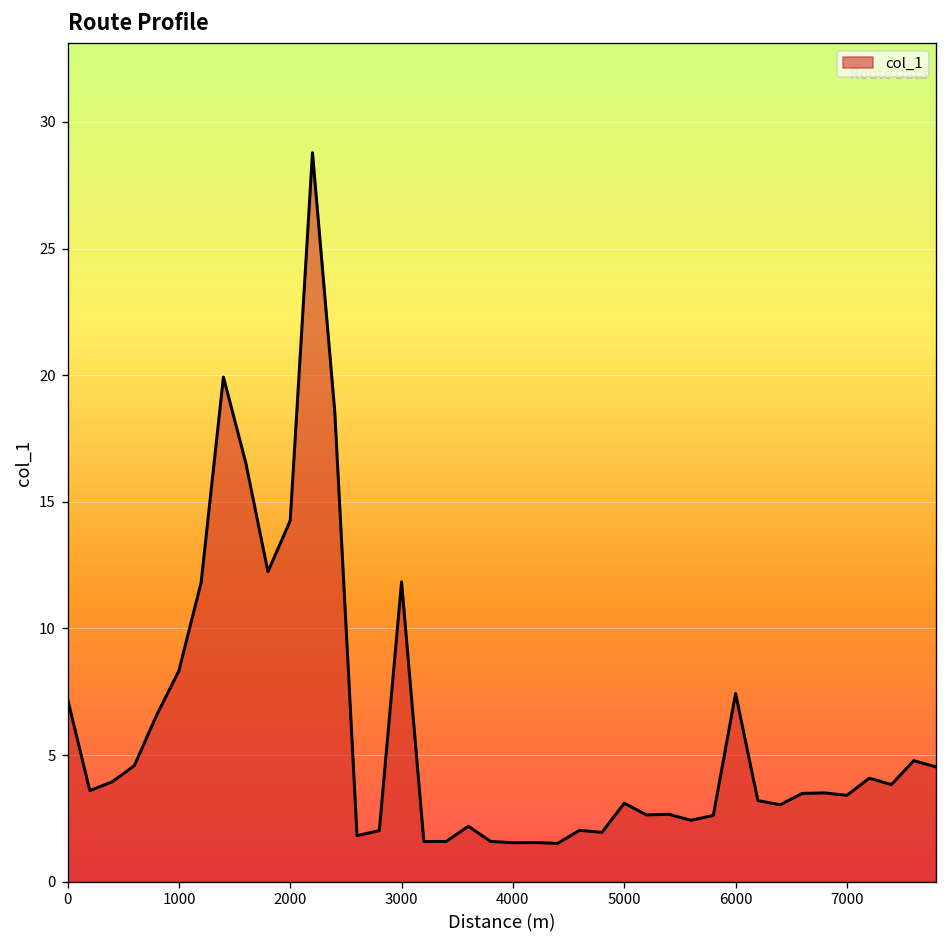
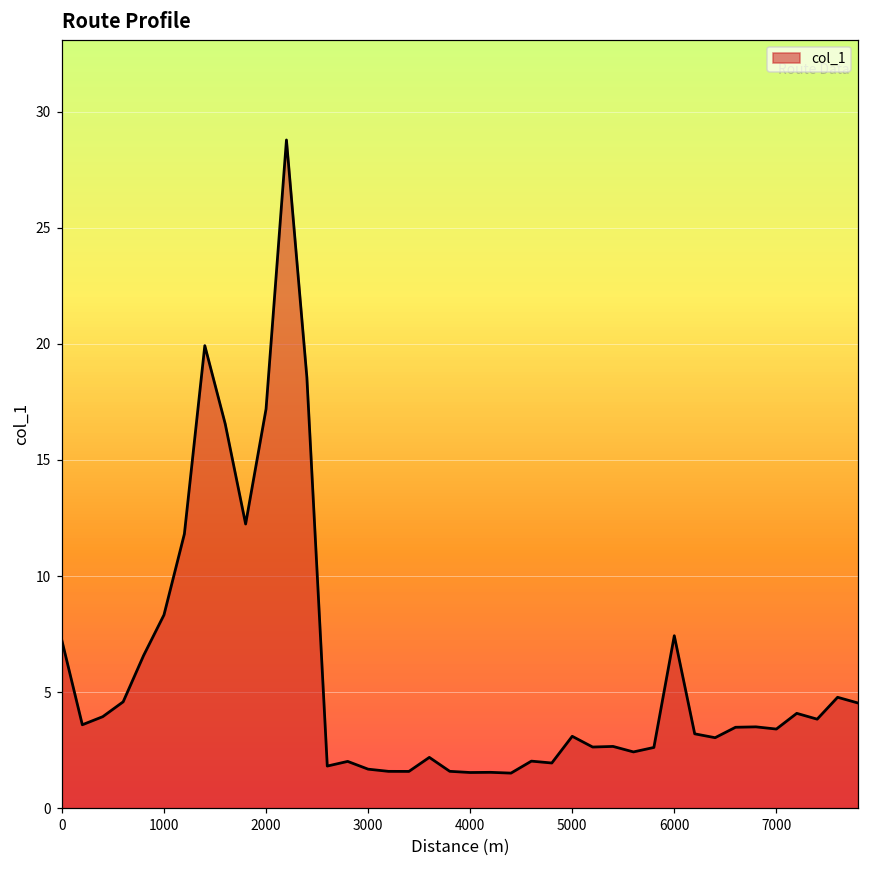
  {
    "0": 7.2,
    "1000": 8.3,
-   "2000": 14.3,
-   "3000": 11.8,
+   "2000": 17.2,
+   "3000": 1.7,
    "4000": 1.5,
    "5000": 3.1,
    "6000": 7.4,
    "7000": 3.4
  }
